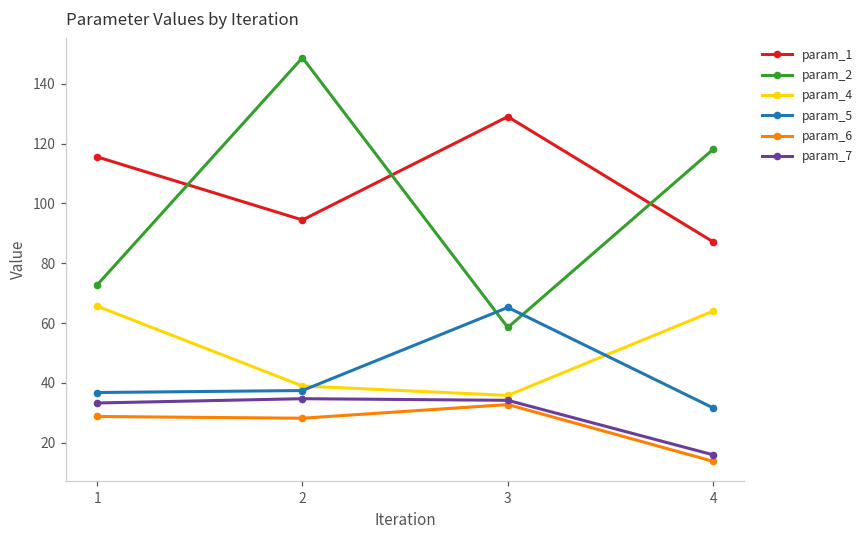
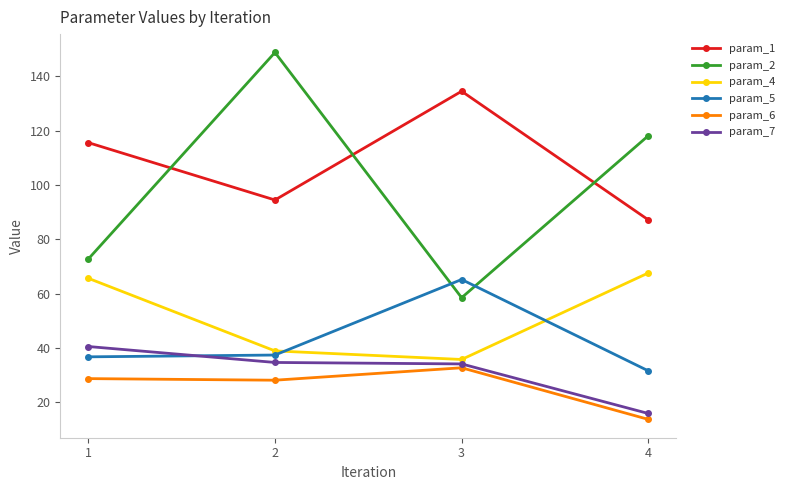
  {
    "param_1": {
      "1": 116,
      "2": 94,
-     "3": 129,
+     "3": 134,
      "4": 87
    },
    "param_2": {
      "1": 73,
      "2": 149,
      "3": 59,
      "4": 118
    },
    "param_4": {
      "1": 66,
      "2": 39,
      "3": 36,
-     "4": 64
+     "4": 68
    },
    "param_5": {
      "1": 37,
      "2": 37,
      "3": 65,
      "4": 32
    },
    "param_6": {
      "1": 29,
      "2": 28,
      "3": 33,
      "4": 14
    },
    "param_7": {
-     "1": 33,
+     "1": 41,
      "2": 35,
      "3": 34,
      "4": 16
    }
  }
